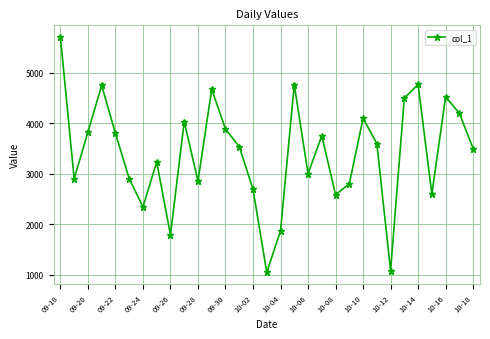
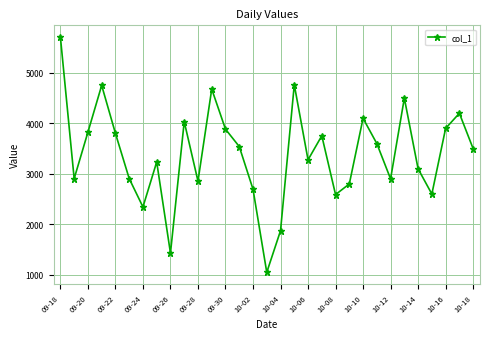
  {
    "09-18": 5700,
    "09-20": 3800,
    "09-22": 3800,
    "09-24": 2300,
-   "09-26": 1800,
+   "09-26": 1400,
    "09-28": 2900,
    "09-30": 3900,
    "10-02": 2700,
    "10-04": 1900,
-   "10-06": 3000,
+   "10-06": 3300,
    "10-08": 2600,
    "10-10": 4100,
-   "10-12": 1100,
-   "10-14": 4800,
-   "10-16": 4500,
+   "10-12": 2900,
+   "10-14": 3100,
+   "10-16": 3900,
    "10-18": 3500
  }
